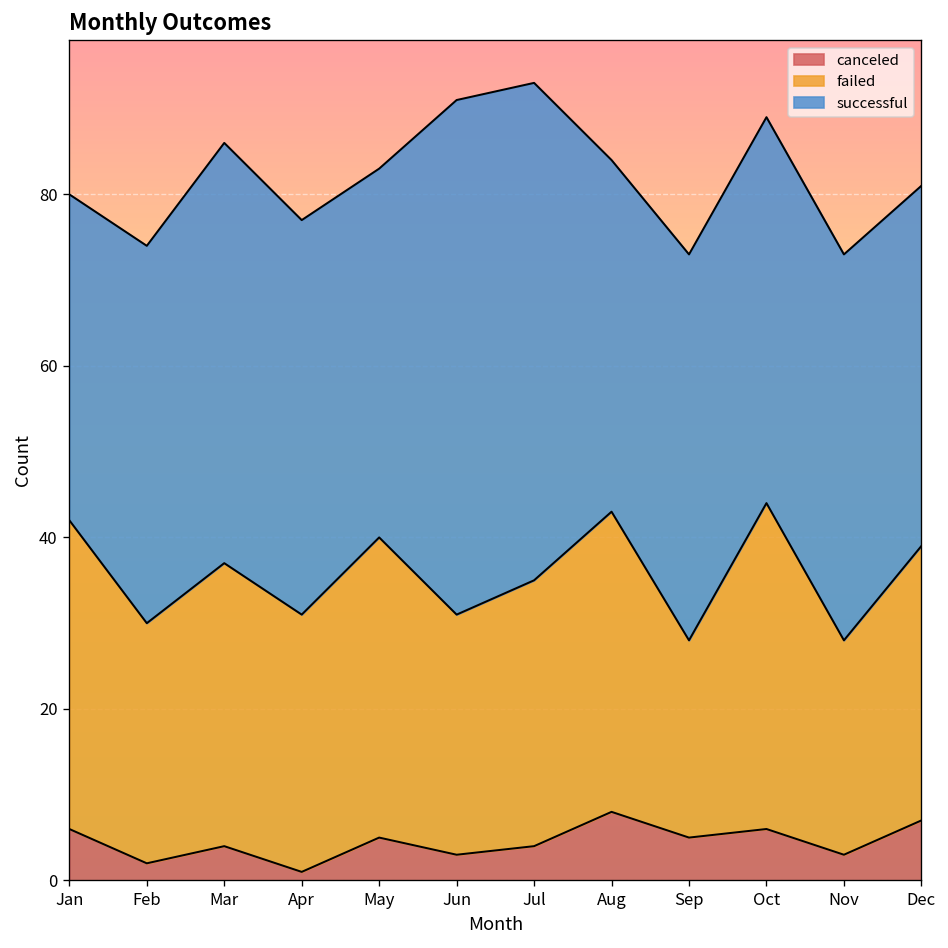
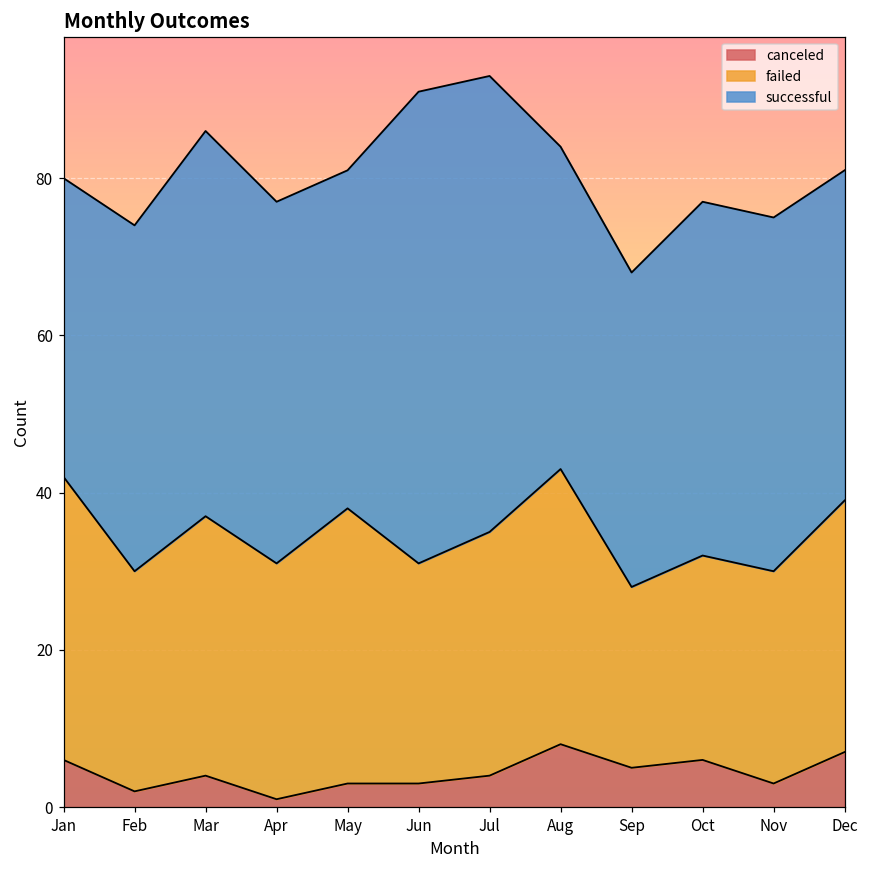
  {
    "canceled": {
      "Jan": 6,
      "Feb": 2,
      "Mar": 4,
      "Apr": 1,
-     "May": 5,
+     "May": 3,
      "Jun": 3,
      "Jul": 4,
      "Aug": 8,
      "Sep": 5,
      "Oct": 6,
      "Nov": 3,
      "Dec": 7
    },
    "failed": {
      "Jan": 36,
      "Feb": 28,
      "Mar": 33,
      "Apr": 30,
      "May": 35,
      "Jun": 28,
      "Jul": 31,
      "Aug": 35,
      "Sep": 23,
-     "Oct": 38,
-     "Nov": 25,
+     "Oct": 26,
+     "Nov": 27,
      "Dec": 32
    },
    "successful": {
      "Jan": 38,
      "Feb": 44,
      "Mar": 49,
      "Apr": 46,
      "May": 43,
      "Jun": 60,
      "Jul": 58,
      "Aug": 41,
-     "Sep": 45,
+     "Sep": 40,
      "Oct": 45,
      "Nov": 45,
      "Dec": 42
    }
  }
